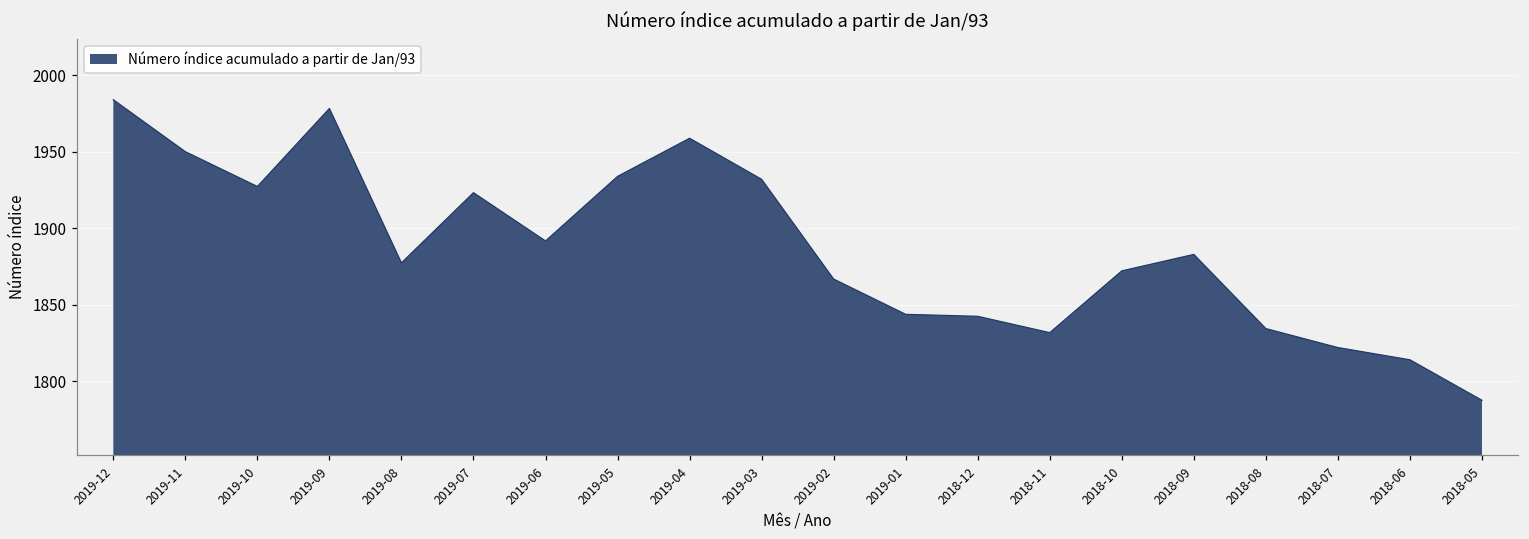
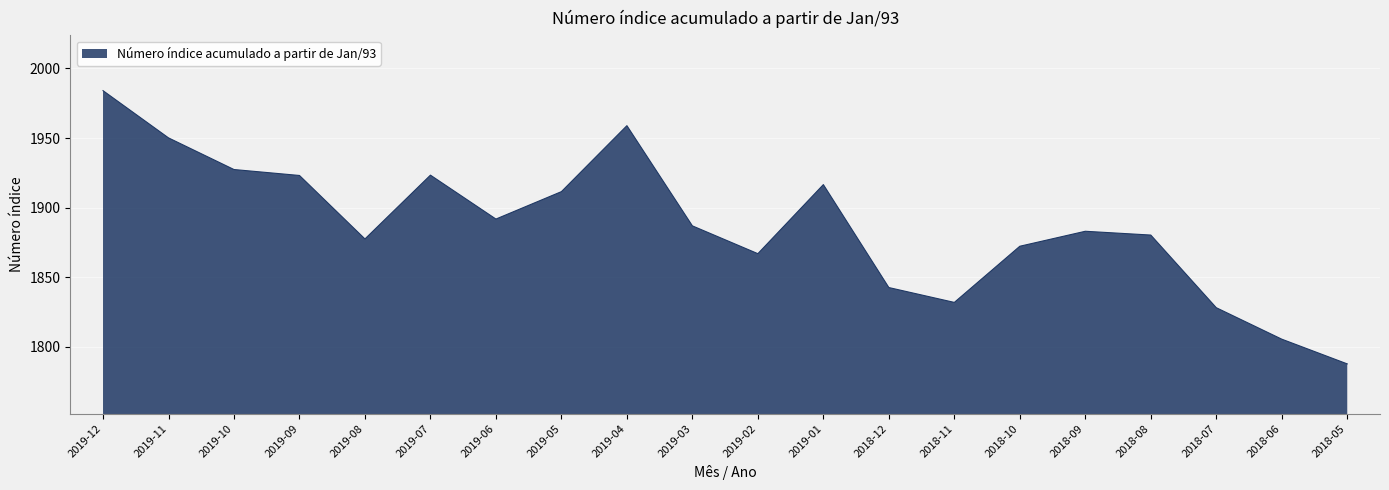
  {
    "2019-12": 1984,
    "2019-11": 1950,
    "2019-10": 1927,
-   "2019-09": 1978,
+   "2019-09": 1923,
    "2019-08": 1877,
    "2019-07": 1923,
    "2019-06": 1892,
-   "2019-05": 1934,
+   "2019-05": 1911,
    "2019-04": 1959,
-   "2019-03": 1932,
+   "2019-03": 1887,
    "2019-02": 1867,
-   "2019-01": 1844,
+   "2019-01": 1917,
    "2018-12": 1843,
    "2018-11": 1832,
    "2018-10": 1872,
    "2018-09": 1883,
-   "2018-08": 1835,
-   "2018-07": 1822,
-   "2018-06": 1814,
+   "2018-08": 1880,
+   "2018-07": 1828,
+   "2018-06": 1805,
    "2018-05": 1788
  }
